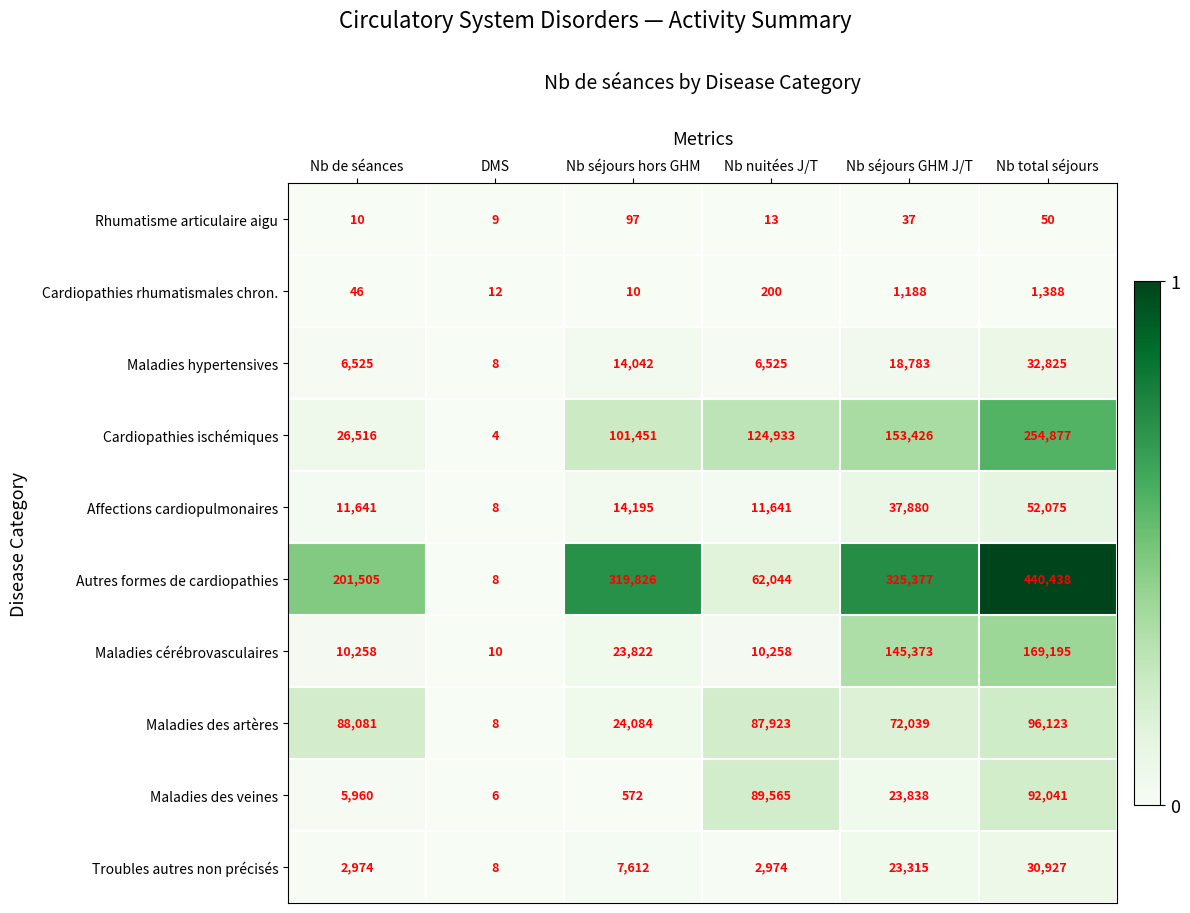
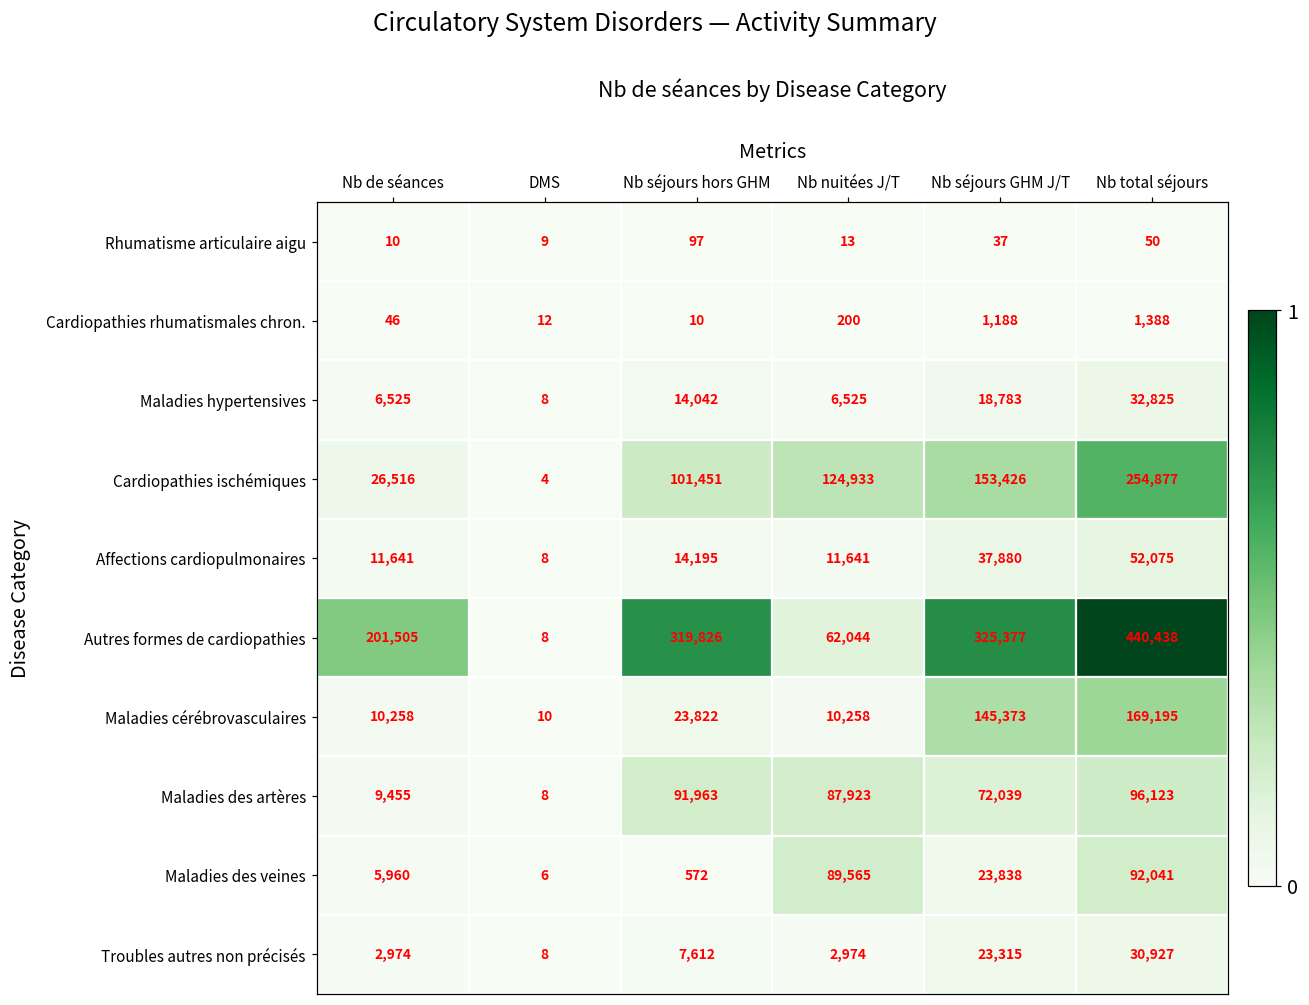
  {
    "Rhumatisme articulaire aigu": {
      "Nb de séances": "10",
      "DMS": "9",
      "Nb séjours hors GHM": "97",
      "Nb nuitées J/T": "13",
      "Nb séjours GHM J/T": "37",
      "Nb total séjours": "50"
    },
    "Cardiopathies rhumatismales chron.": {
      "Nb de séances": "46",
      "DMS": "12",
      "Nb séjours hors GHM": "10",
      "Nb nuitées J/T": "200",
      "Nb séjours GHM J/T": "1,188",
      "Nb total séjours": "1,388"
    },
    "Maladies hypertensives": {
      "Nb de séances": "6,525",
      "DMS": "8",
      "Nb séjours hors GHM": "14,042",
      "Nb nuitées J/T": "6,525",
      "Nb séjours GHM J/T": "18,783",
      "Nb total séjours": "32,825"
    },
    "Cardiopathies ischémiques": {
      "Nb de séances": "26,516",
      "DMS": "4",
      "Nb séjours hors GHM": "101,451",
      "Nb nuitées J/T": "124,933",
      "Nb séjours GHM J/T": "153,426",
      "Nb total séjours": "254,877"
    },
    "Affections cardiopulmonaires": {
      "Nb de séances": "11,641",
      "DMS": "8",
      "Nb séjours hors GHM": "14,195",
      "Nb nuitées J/T": "11,641",
      "Nb séjours GHM J/T": "37,880",
      "Nb total séjours": "52,075"
    },
    "Autres formes de cardiopathies": {
      "Nb de séances": "201,505",
      "DMS": "8",
      "Nb séjours hors GHM": "319,826",
      "Nb nuitées J/T": "62,044",
      "Nb séjours GHM J/T": "325,377",
      "Nb total séjours": "440,438"
    },
    "Maladies cérébrovasculaires": {
      "Nb de séances": "10,258",
      "DMS": "10",
      "Nb séjours hors GHM": "23,822",
      "Nb nuitées J/T": "10,258",
      "Nb séjours GHM J/T": "145,373",
      "Nb total séjours": "169,195"
    },
    "Maladies des artères": {
-     "Nb de séances": "88,081",
+     "Nb de séances": "9,455",
      "DMS": "8",
-     "Nb séjours hors GHM": "24,084",
+     "Nb séjours hors GHM": "91,963",
      "Nb nuitées J/T": "87,923",
      "Nb séjours GHM J/T": "72,039",
      "Nb total séjours": "96,123"
    },
    "Maladies des veines": {
      "Nb de séances": "5,960",
      "DMS": "6",
      "Nb séjours hors GHM": "572",
      "Nb nuitées J/T": "89,565",
      "Nb séjours GHM J/T": "23,838",
      "Nb total séjours": "92,041"
    },
    "Troubles autres non précisés": {
      "Nb de séances": "2,974",
      "DMS": "8",
      "Nb séjours hors GHM": "7,612",
      "Nb nuitées J/T": "2,974",
      "Nb séjours GHM J/T": "23,315",
      "Nb total séjours": "30,927"
    }
  }
